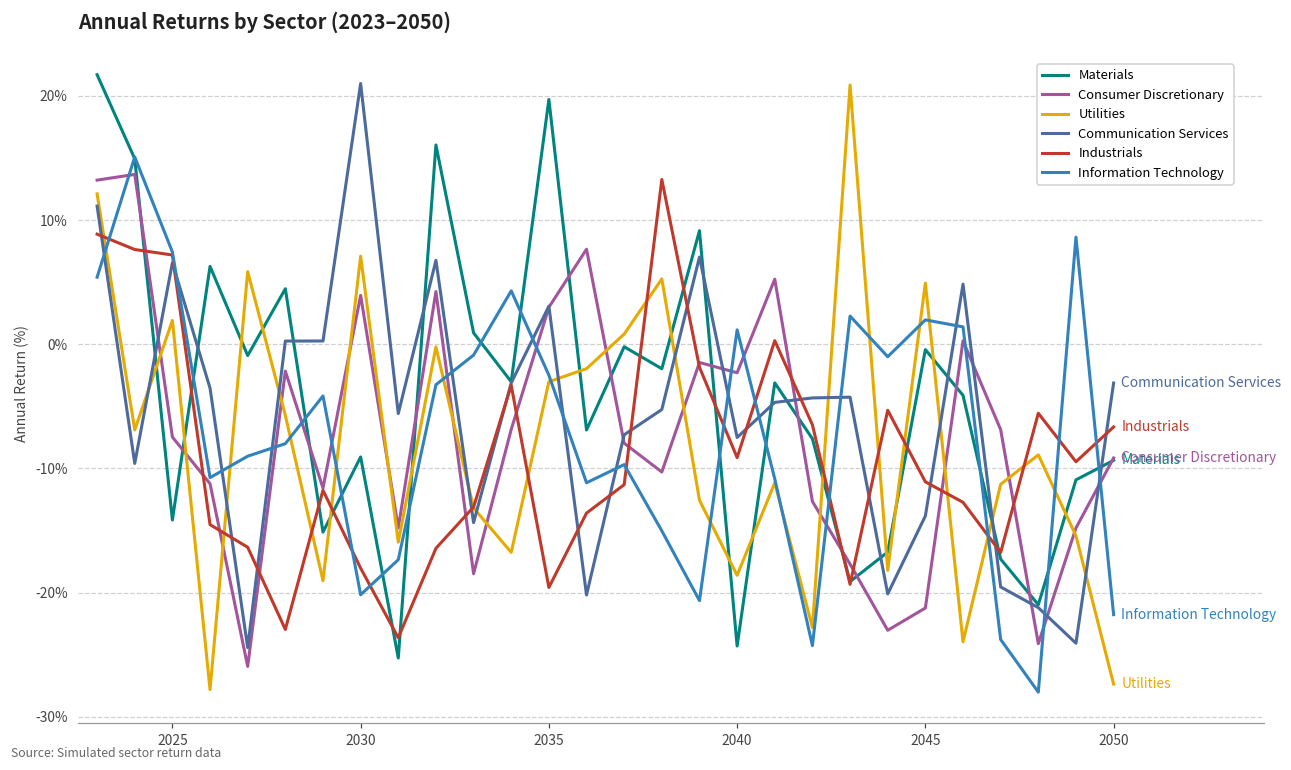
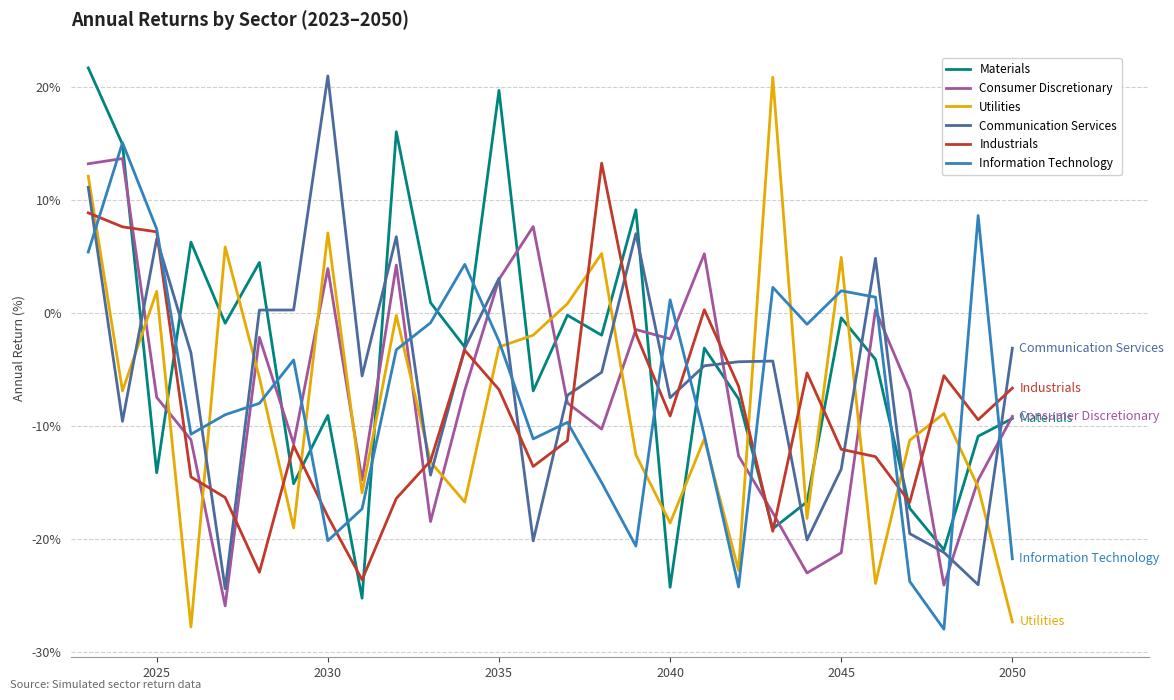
  {
    "Materials": {
      "2025": "-14.2%",
      "2030": "-9.1%",
      "2035": "19.7%",
      "2040": "-24.3%",
      "2045": "-0.4%"
    },
    "Consumer Discretionary": {
      "2025": "-7.5%",
      "2030": "3.9%",
      "2040": "-2.3%",
      "2045": "-21.2%"
    },
    "Utilities": {
      "2025": "1.9%",
      "2030": "7.1%",
      "2035": "-3.0%",
      "2040": "-18.6%",
      "2045": "4.9%",
      "2050": "-27.4%"
    },
    "Industrials": {
      "2025": "7.2%",
      "2030": "-18.0%",
-     "2035": "-19.6%",
+     "2035": "-6.8%",
      "2040": "-9.1%",
-     "2045": "-11.1%",
+     "2045": "-12.1%",
      "2050": "-6.7%"
    }
  }
